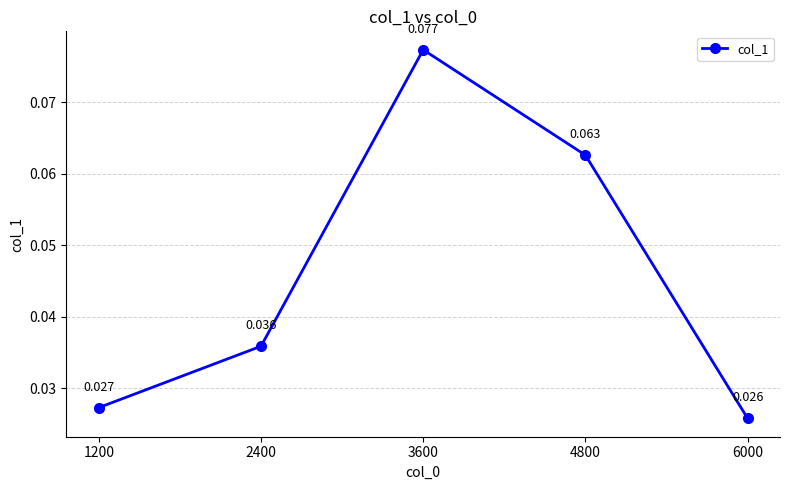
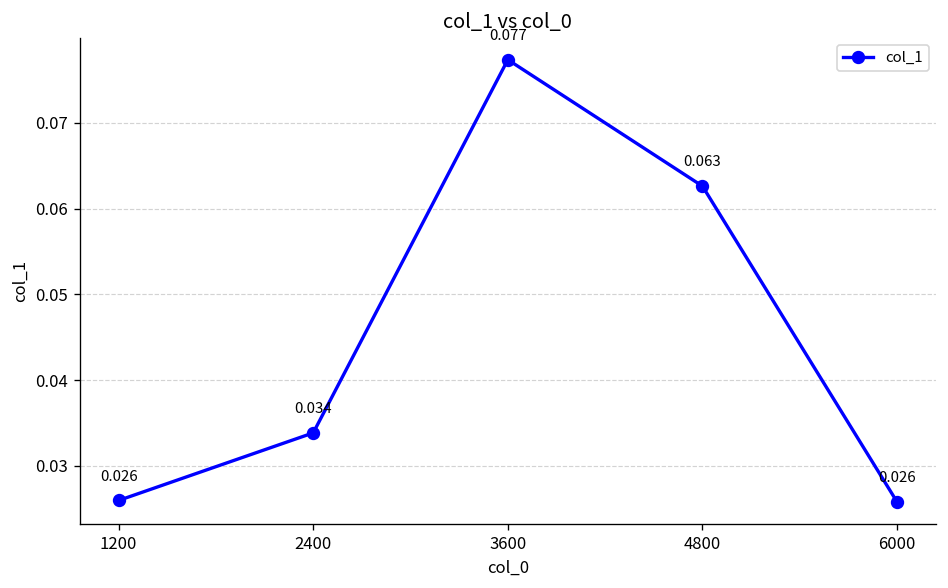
  {
-   "1200": 0.027,
-   "2400": 0.036,
+   "1200": 0.026,
+   "2400": 0.034,
    "3600": 0.077,
    "4800": 0.063,
    "6000": 0.026
  }
